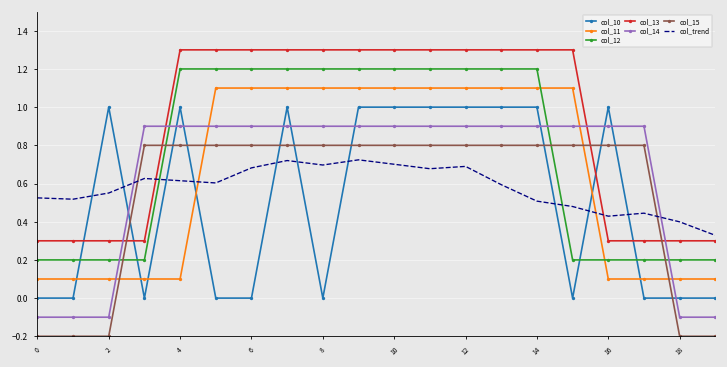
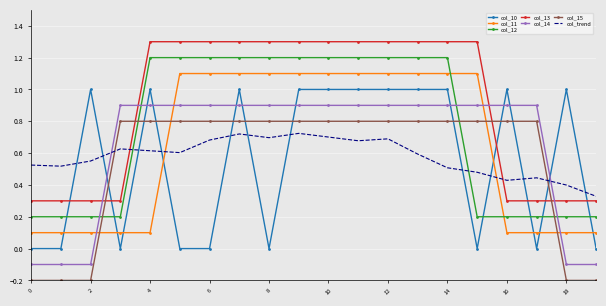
  {
    "col_10": {
      "0": 0,
      "2": 1,
      "4": 1,
      "6": 0,
      "8": 0,
      "10": 1,
      "12": 1,
      "14": 1,
      "16": 1,
-     "18": 0
+     "18": 1
    },
    "col_11": {
      "0": 0.10,
      "2": 0.10,
      "4": 0.10,
      "6": 1.10,
      "8": 1.10,
      "10": 1.10,
      "12": 1.10,
      "14": 1.10,
      "16": 0.10,
      "18": 0.10
    },
    "col_12": {
      "0": 0.20,
      "2": 0.20,
      "4": 1.20,
      "6": 1.20,
      "8": 1.20,
      "10": 1.20,
      "12": 1.20,
      "14": 1.20,
      "16": 0.20,
      "18": 0.20
    },
    "col_13": {
      "0": 0.30,
      "2": 0.30,
      "4": 1.30,
      "6": 1.30,
      "8": 1.30,
      "10": 1.30,
      "12": 1.30,
      "14": 1.30,
      "16": 0.30,
      "18": 0.30
    },
    "col_14": {
      "0": -0.10,
      "2": -0.10,
      "4": 0.90,
      "6": 0.90,
      "8": 0.90,
      "10": 0.90,
      "12": 0.90,
      "14": 0.90,
      "16": 0.90,
      "18": -0.10
    },
    "col_15": {
      "0": -0.20,
      "2": -0.20,
      "4": 0.80,
      "6": 0.80,
      "8": 0.80,
      "10": 0.80,
      "12": 0.80,
      "14": 0.80,
      "16": 0.80,
      "18": -0.20
    },
    "col_trend": {
      "0": 0.52,
      "2": 0.55,
      "4": 0.61,
      "6": 0.68,
      "8": 0.70,
      "10": 0.70,
      "12": 0.69,
      "14": 0.51,
      "16": 0.43,
      "18": 0.40
    }
  }
